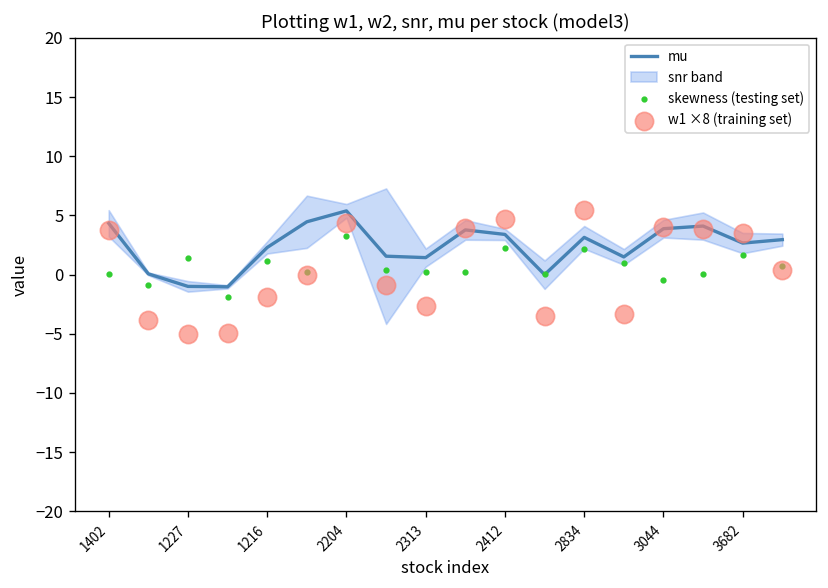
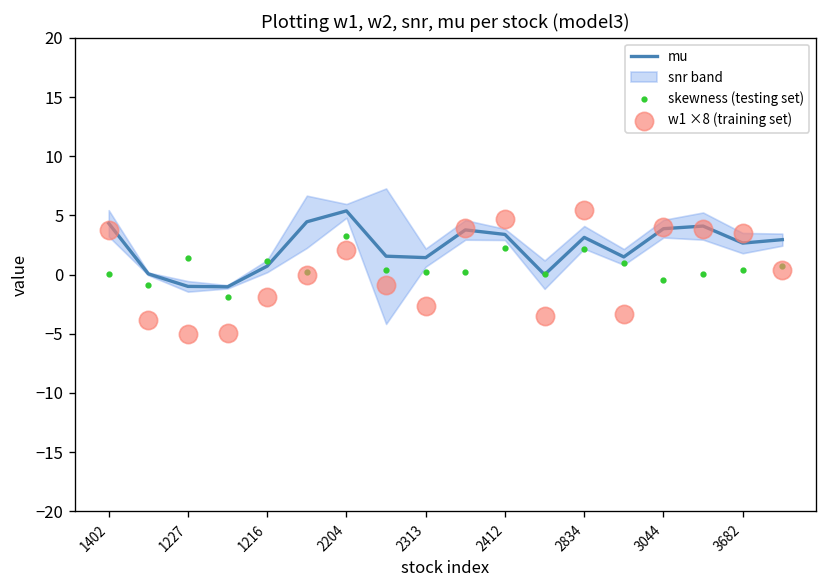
  {
    "mu": {
      "1402": 4,
      "1227": -1,
-     "1216": 2,
+     "1216": 1,
      "2204": 5,
      "2313": 1,
      "2412": 3,
      "2834": 3,
      "3682": 3
    },
    "skewness (testing set)": {
-     "3682": 2
+     "3682": 0
    },
    "w1 ×8 (training set)": {
-     "2204": 4
+     "2204": 2
    }
  }
